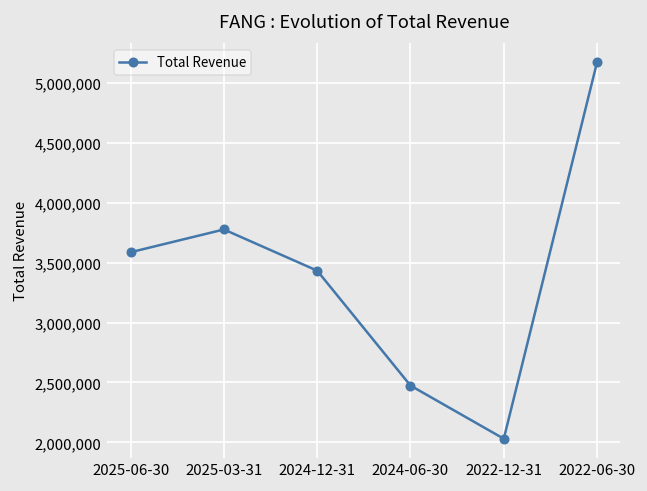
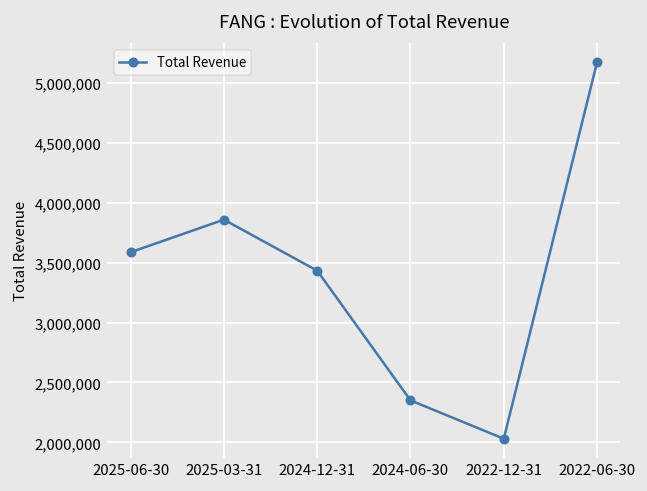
  {
    "2025-06-30": "3,600,000",
-   "2025-03-31": "3,800,000",
+   "2025-03-31": "3,900,000",
    "2024-12-31": "3,400,000",
-   "2024-06-30": "2,500,000",
+   "2024-06-30": "2,400,000",
    "2022-12-31": "2,000,000",
    "2022-06-30": "5,200,000"
  }
